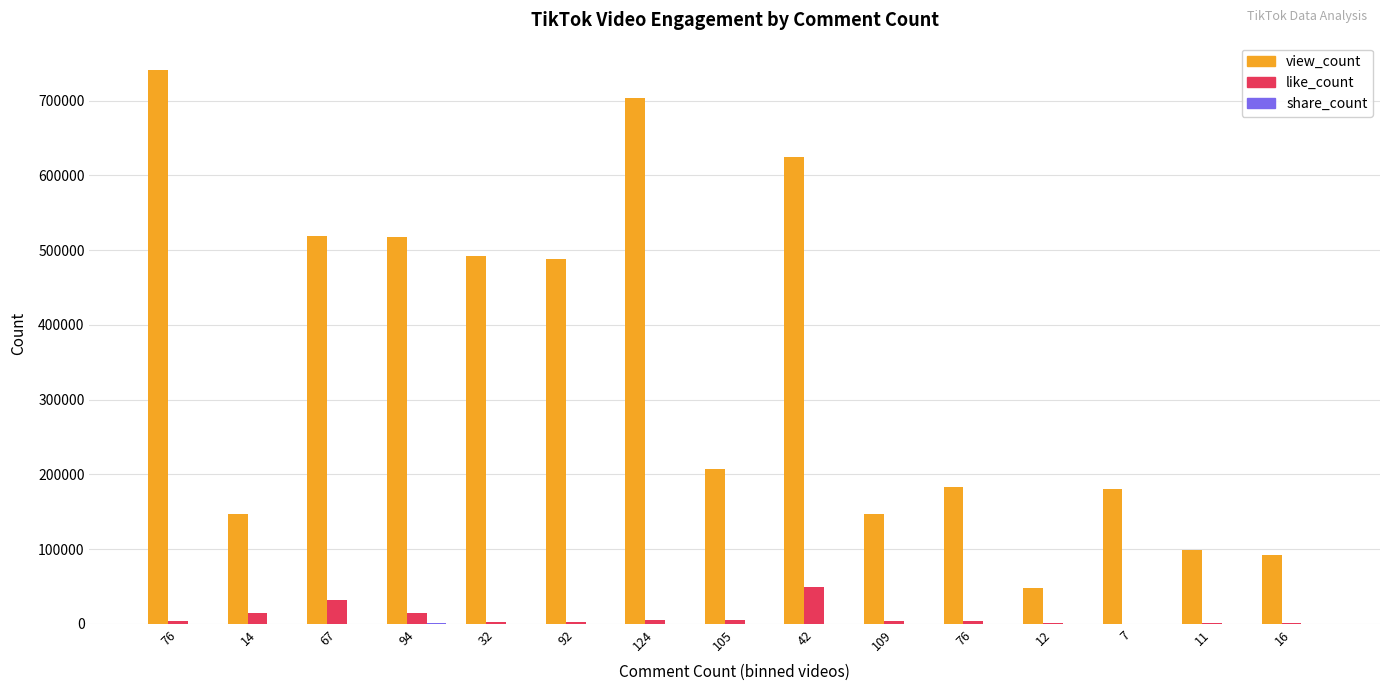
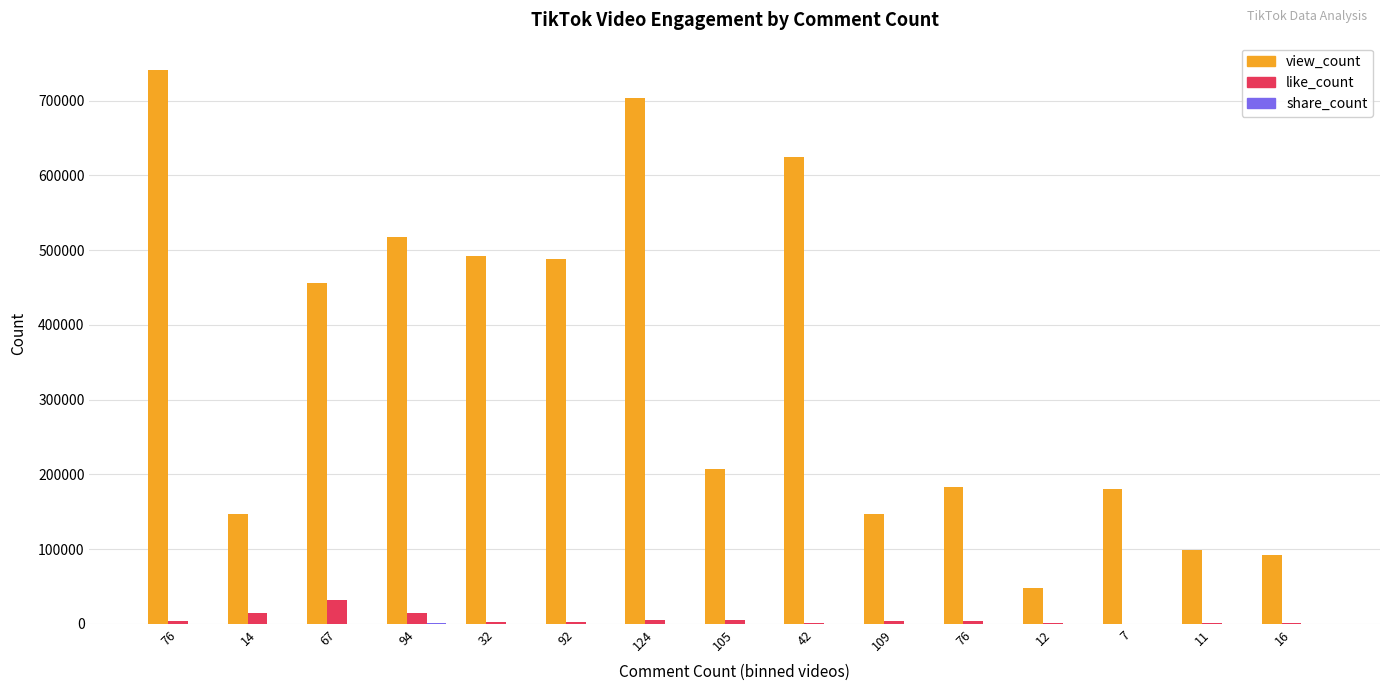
  {
    "view_count": {
      "14": 150000,
-     "67": 520000,
+     "67": 460000,
      "94": 520000,
      "32": 490000,
      "92": 490000,
      "124": 700000,
      "105": 210000,
      "42": 620000,
      "109": 150000,
      "12": 50000,
      "7": 180000,
      "11": 100000,
      "16": 90000
    },
    "like_count": {
      "14": 10000,
      "67": 30000,
      "94": 10000,
      "124": 0,
      "105": 0,
-     "42": 50000,
+     "42": 0,
      "109": 0
    }
  }
